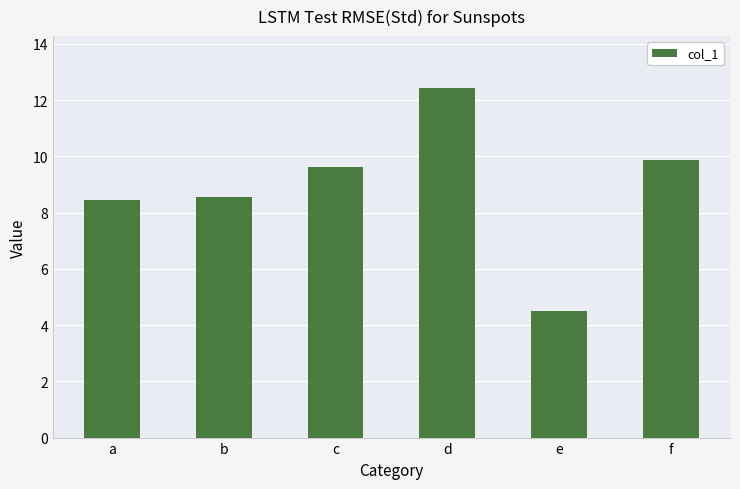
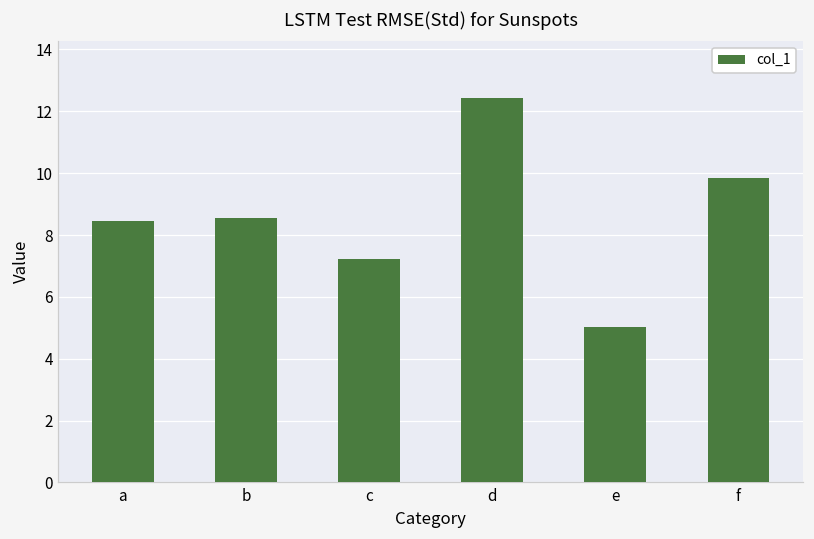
  {
    "a": 8.5,
    "b": 8.6,
-   "c": 9.6,
+   "c": 7.2,
    "d": 12.4,
-   "e": 4.5,
+   "e": 5.0,
    "f": 9.9
  }
